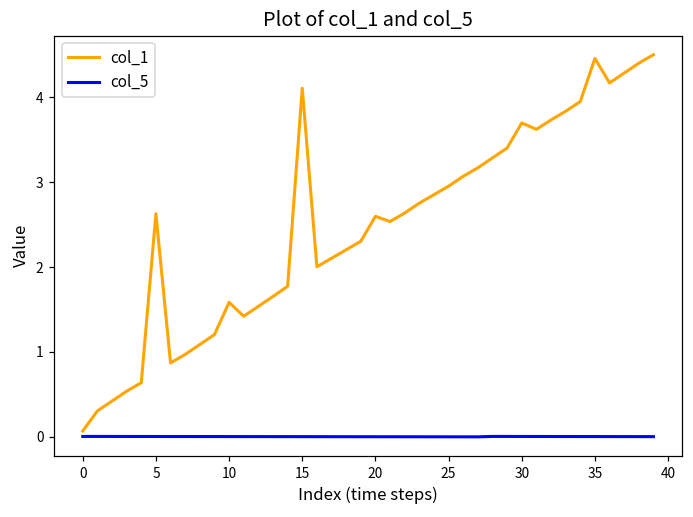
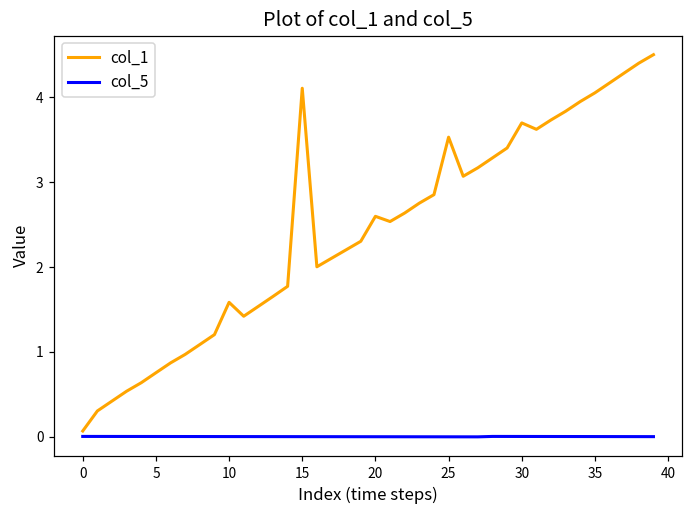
  {
    "col_1": {
      "0": 0.1,
-     "5": 2.6,
+     "5": 0.8,
      "10": 1.6,
      "15": 4.1,
      "20": 2.6,
-     "25": 3.0,
+     "25": 3.5,
      "30": 3.7,
-     "35": 4.5
+     "35": 4.1
    },
    "col_5": {
      "0": 0.0,
      "5": 0.0,
      "10": 0.0,
      "15": 0.0,
      "20": 0.0,
      "25": 0.0,
      "30": 0.0,
      "35": 0.0
    }
  }
